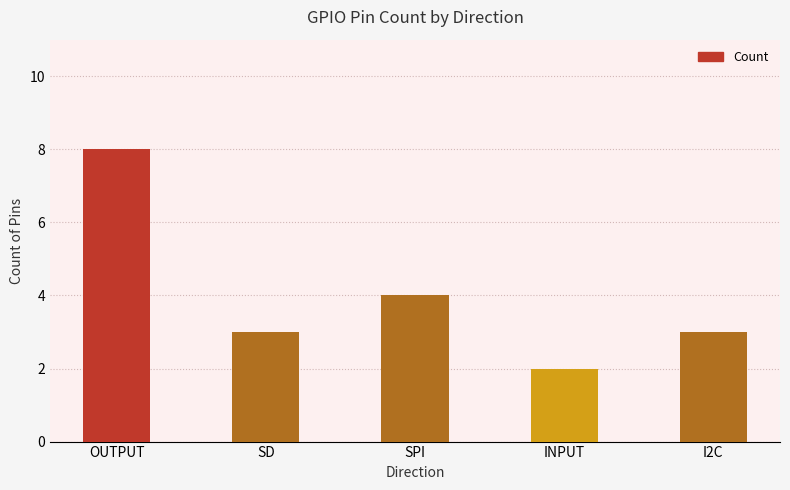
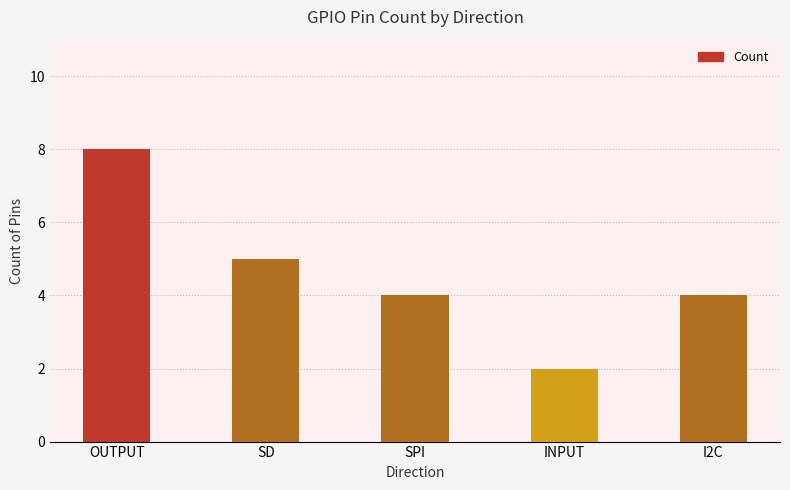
  {
    "OUTPUT": 8,
-   "SD": 3,
+   "SD": 5,
    "SPI": 4,
    "INPUT": 2,
-   "I2C": 3
+   "I2C": 4
  }
